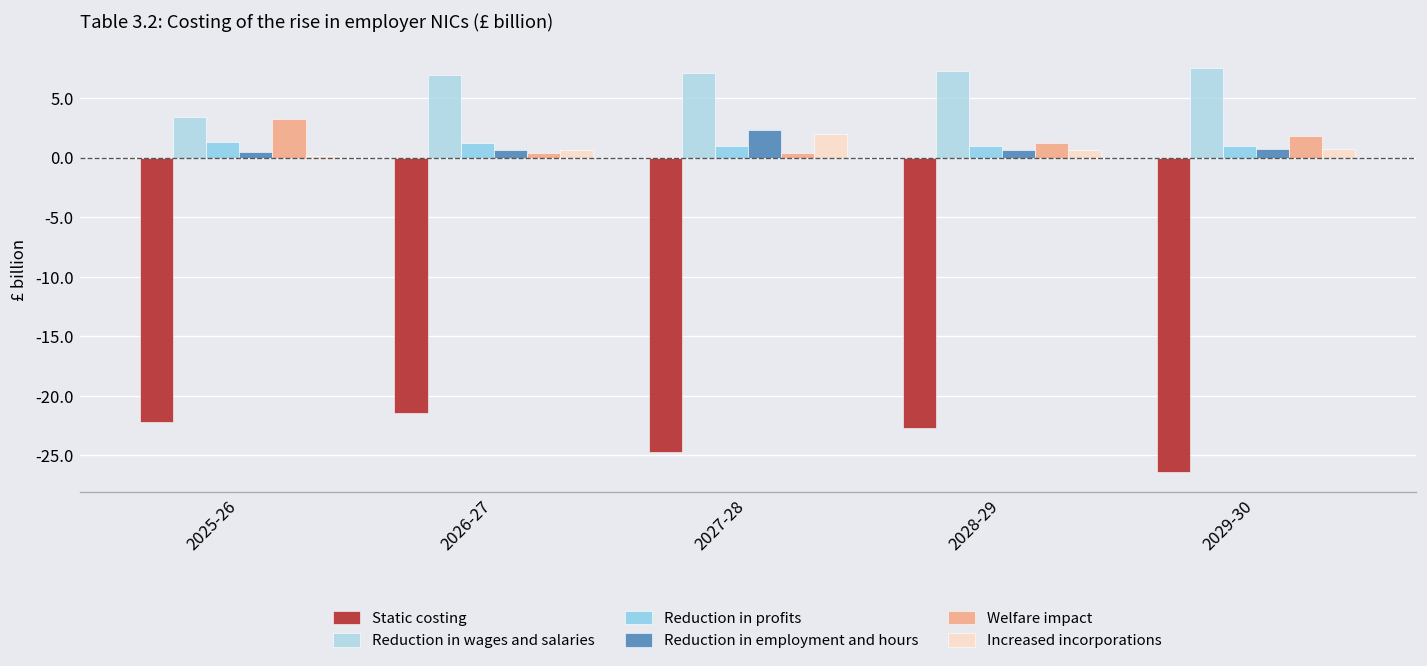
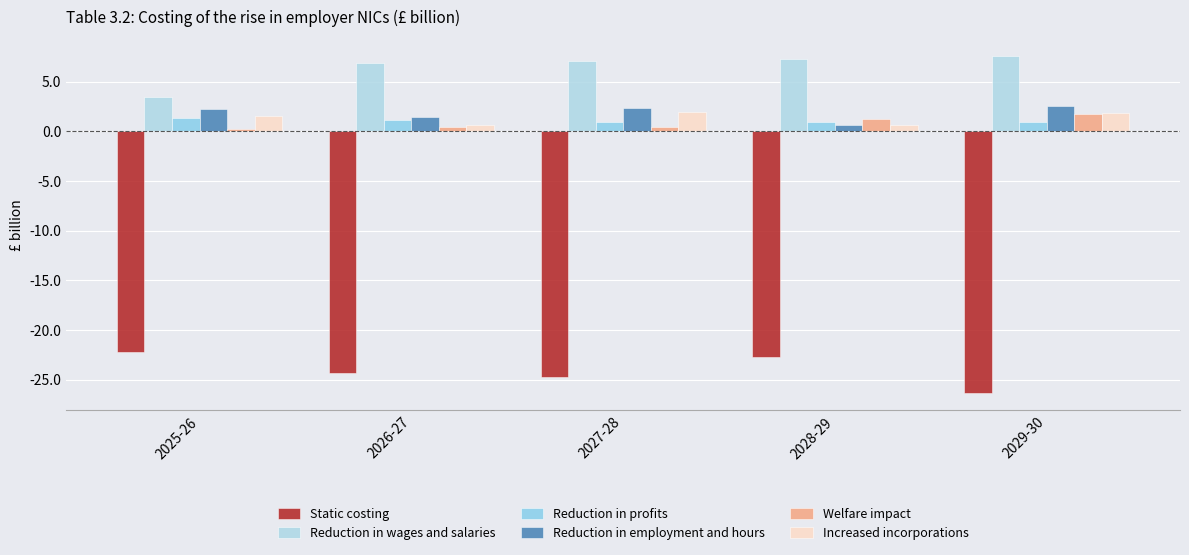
  {
    "Static costing": {
      "2025-26": -22,
-     "2026-27": -21,
+     "2026-27": -24,
      "2027-28": -25,
      "2028-29": -23,
      "2029-30": -26
    },
    "Reduction in employment and hours": {
-     "2025-26": 0,
-     "2026-27": 0.6,
+     "2025-26": 2,
+     "2026-27": 1.4,
      "2027-28": 2,
      "2028-29": 1,
-     "2029-30": 1
+     "2029-30": 3
    },
    "Welfare impact": {
-     "2025-26": 3,
+     "2025-26": 0,
      "2026-27": 0,
      "2027-28": 0,
      "2028-29": 1,
      "2029-30": 2
    },
    "Increased incorporations": {
-     "2025-26": 0,
+     "2025-26": 2,
      "2026-27": 1,
      "2027-28": 2,
      "2028-29": 1,
-     "2029-30": 1
+     "2029-30": 2
    }
  }
